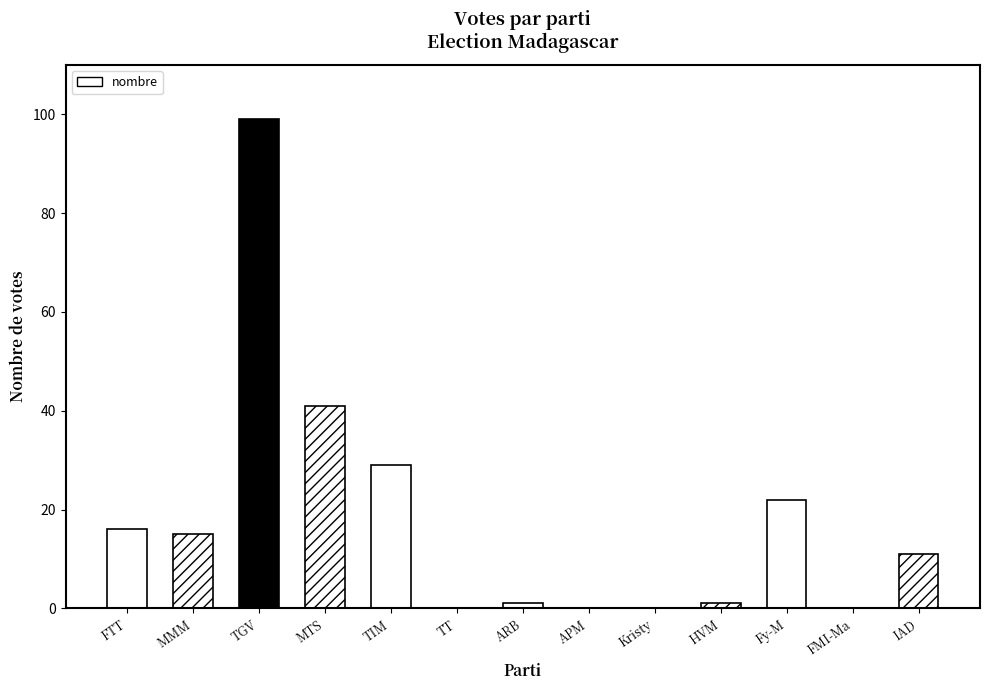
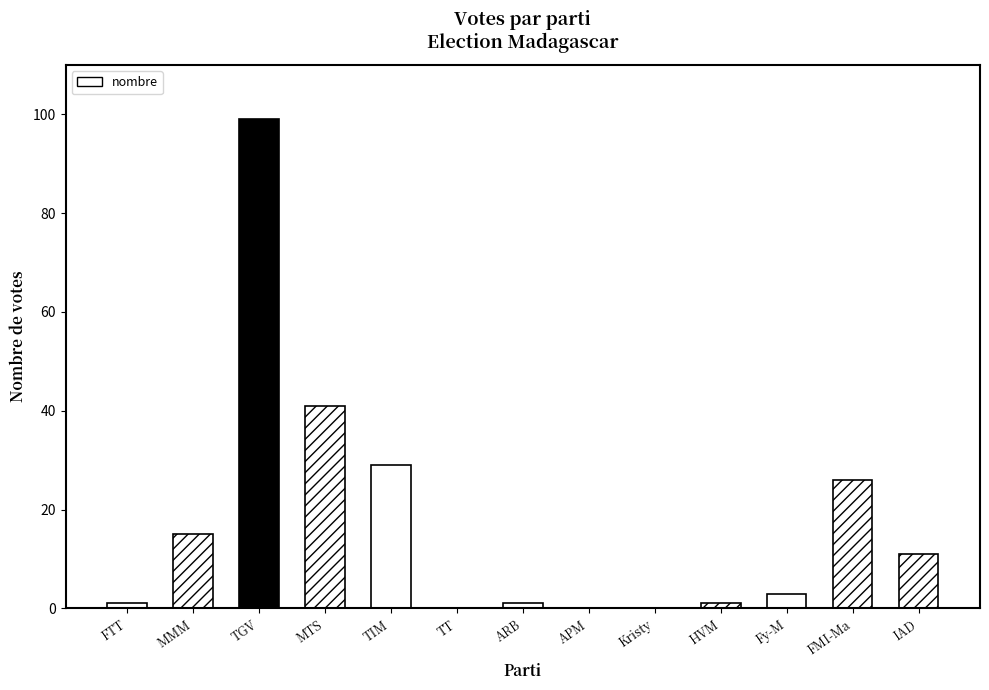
  {
-   "FTT": 16,
+   "FTT": 1,
    "MMM": 15,
    "TGV": 99,
    "MTS": 41,
    "TIM": 29,
    "TT": 0,
    "ARB": 1,
    "APM": 0,
    "Kristy": 0,
    "HVM": 1,
-   "Fy-M": 22,
-   "FMI-Ma": 0,
+   "Fy-M": 3,
+   "FMI-Ma": 26,
    "IAD": 11
  }
